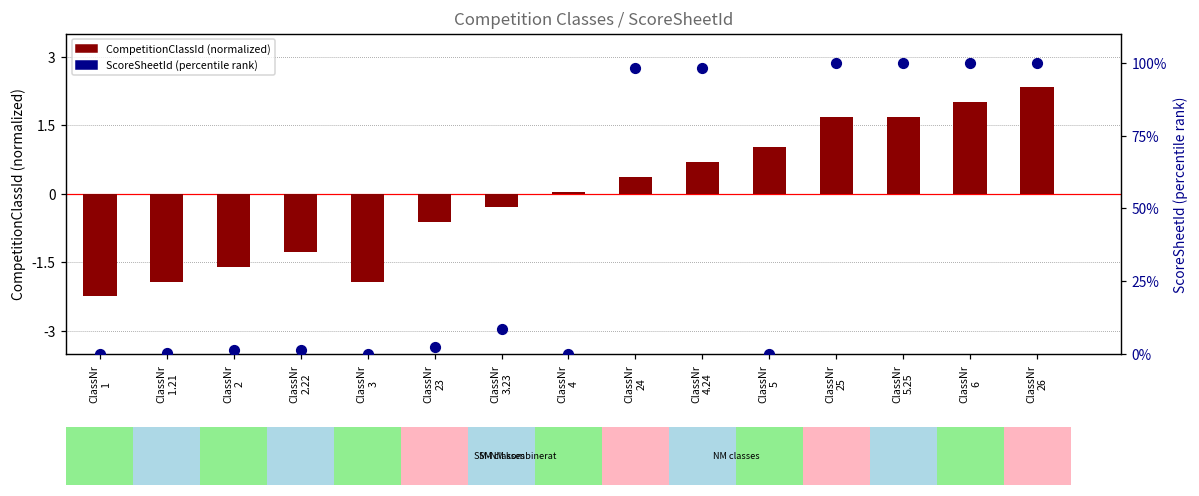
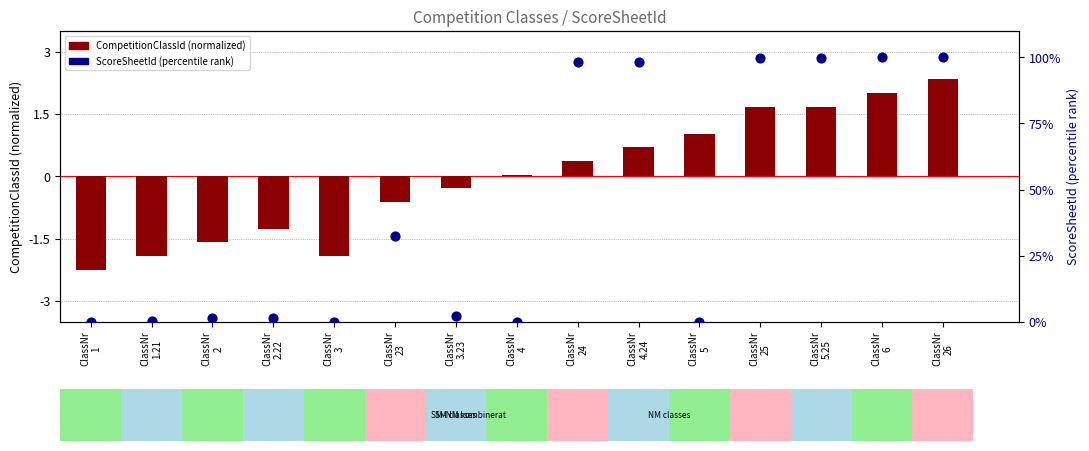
  {
    "CompetitionClassId (normalized)": {
      "ClassNr 1": "-2.2",
      "ClassNr 1.21": "-1.9",
      "ClassNr 2": "-1.6",
      "ClassNr 2.22": "-1.3",
      "ClassNr 3": "-1.9",
      "ClassNr 23": "-0.6",
      "ClassNr 3.23": "-0.3",
      "ClassNr 24": "0.4",
      "ClassNr 4.24": "0.7",
      "ClassNr 5": "1.0",
      "ClassNr 25": "1.7",
      "ClassNr 5.25": "1.7",
      "ClassNr 6": "2.0",
      "ClassNr 26": "2.3"
    },
    "ScoreSheetId (percentile rank)": {
-     "ClassNr 23": "2%",
-     "ClassNr 3.23": "9%"
+     "ClassNr 23": "33%",
+     "ClassNr 3.23": "2%"
    }
  }
